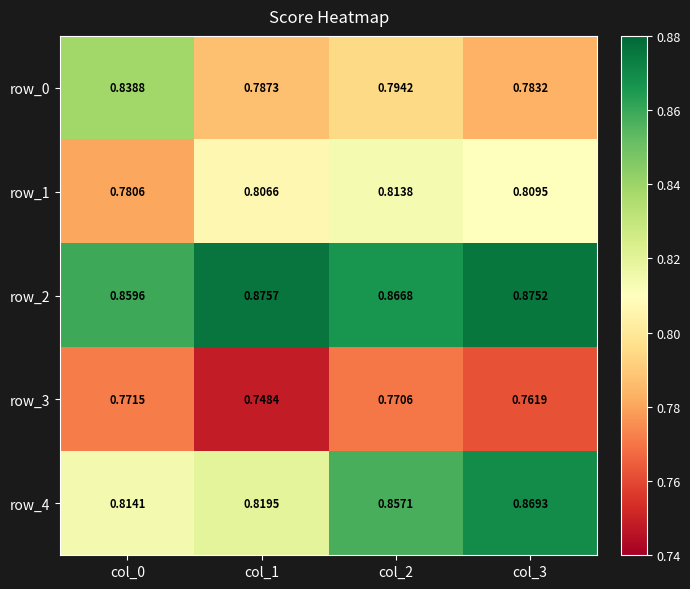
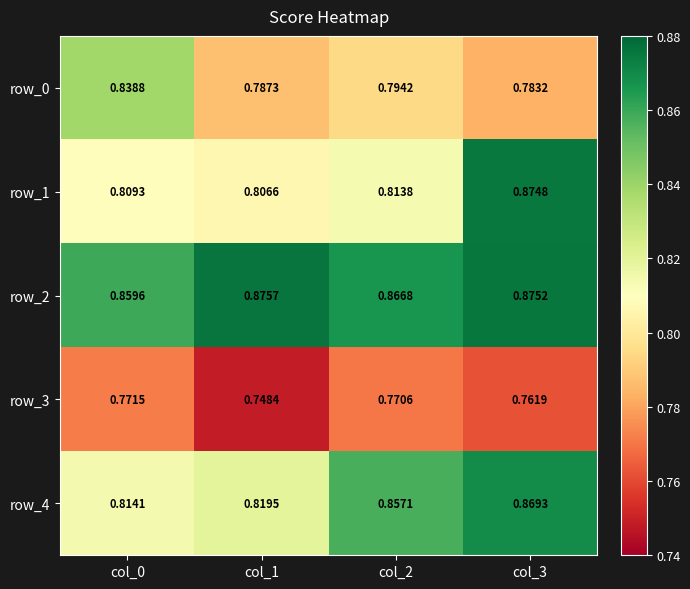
  {
    "row_0": {
      "col_0": 0.8388,
      "col_1": 0.7873,
      "col_2": 0.7942,
      "col_3": 0.7832
    },
    "row_1": {
-     "col_0": 0.7806,
+     "col_0": 0.8093,
      "col_1": 0.8066,
      "col_2": 0.8138,
-     "col_3": 0.8095
+     "col_3": 0.8748
    },
    "row_2": {
      "col_0": 0.8596,
      "col_1": 0.8757,
      "col_2": 0.8668,
      "col_3": 0.8752
    },
    "row_3": {
      "col_0": 0.7715,
      "col_1": 0.7484,
      "col_2": 0.7706,
      "col_3": 0.7619
    },
    "row_4": {
      "col_0": 0.8141,
      "col_1": 0.8195,
      "col_2": 0.8571,
      "col_3": 0.8693
    }
  }
